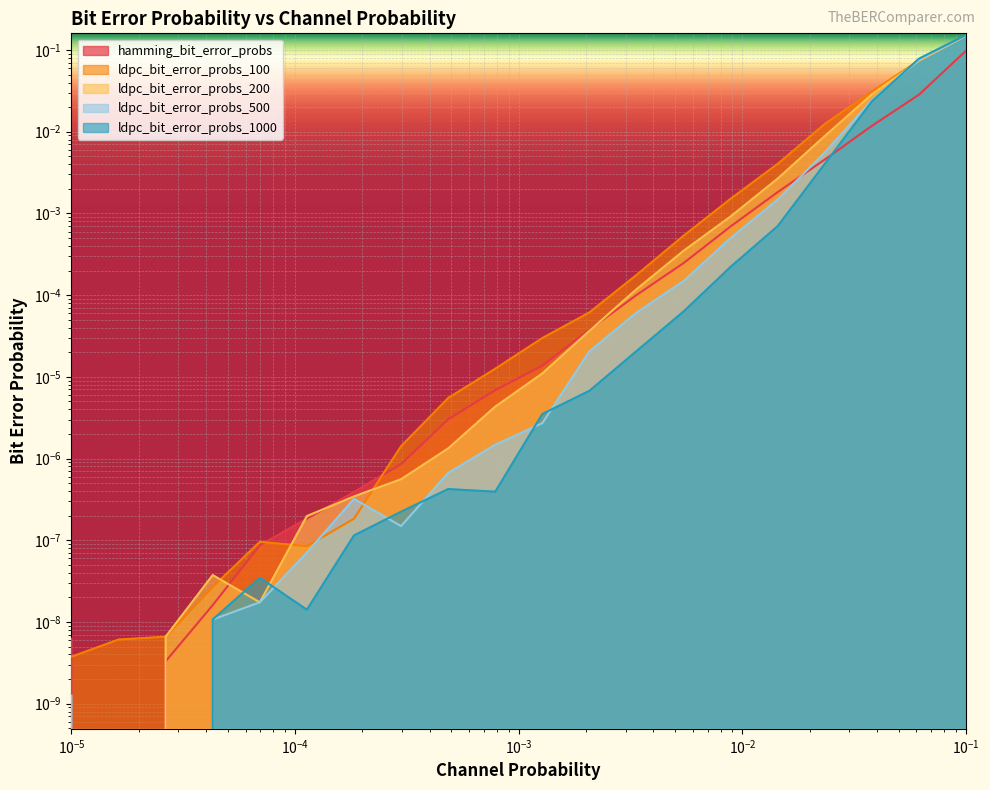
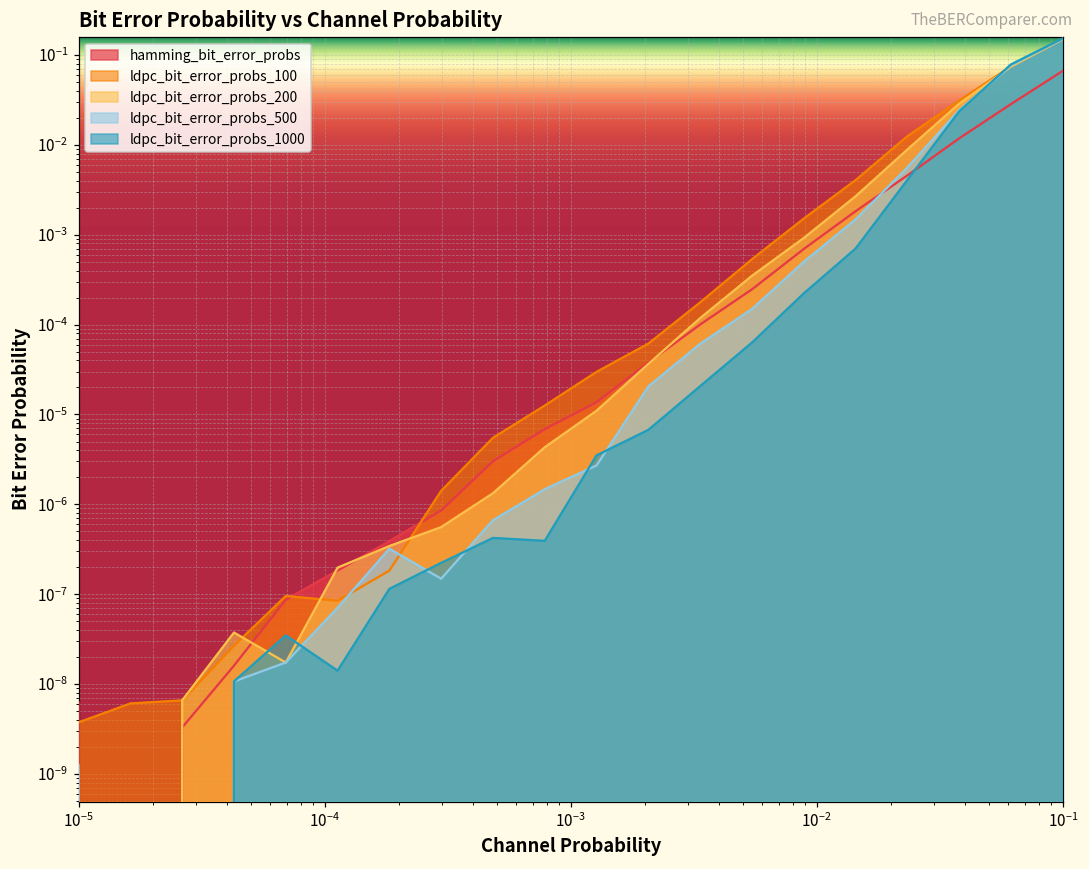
  {
    "hamming_bit_error_probs": {
      "10^-5": 0.000000006,
-     "10^-1": 0.10
+     "10^-1": 0.07
    },
    "ldpc_bit_error_probs_100": {
      "10^-5": 0.000000004
    },
    "ldpc_bit_error_probs_500": {
      "10^-5": 0.0000000013
    }
  }
